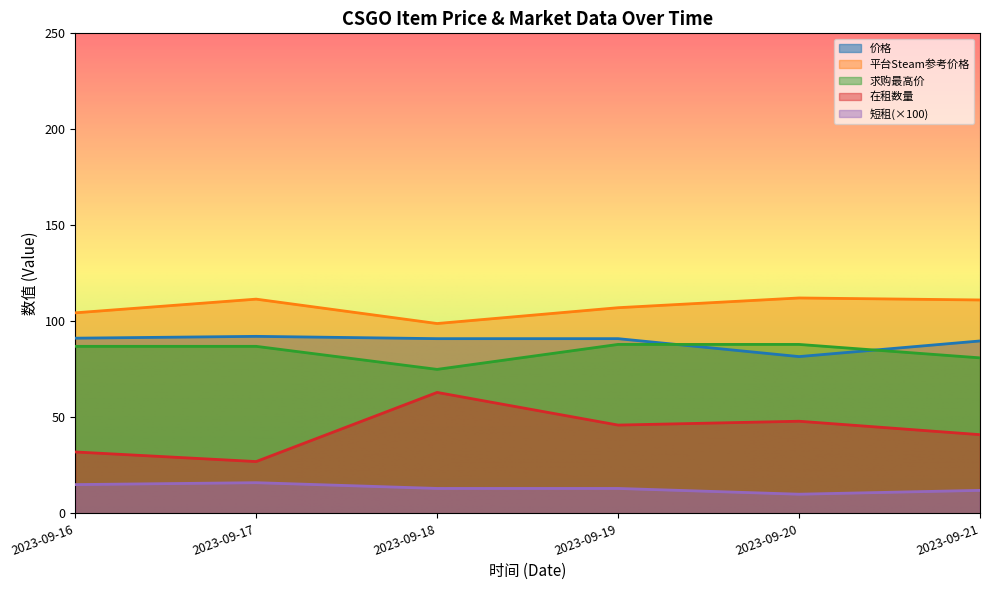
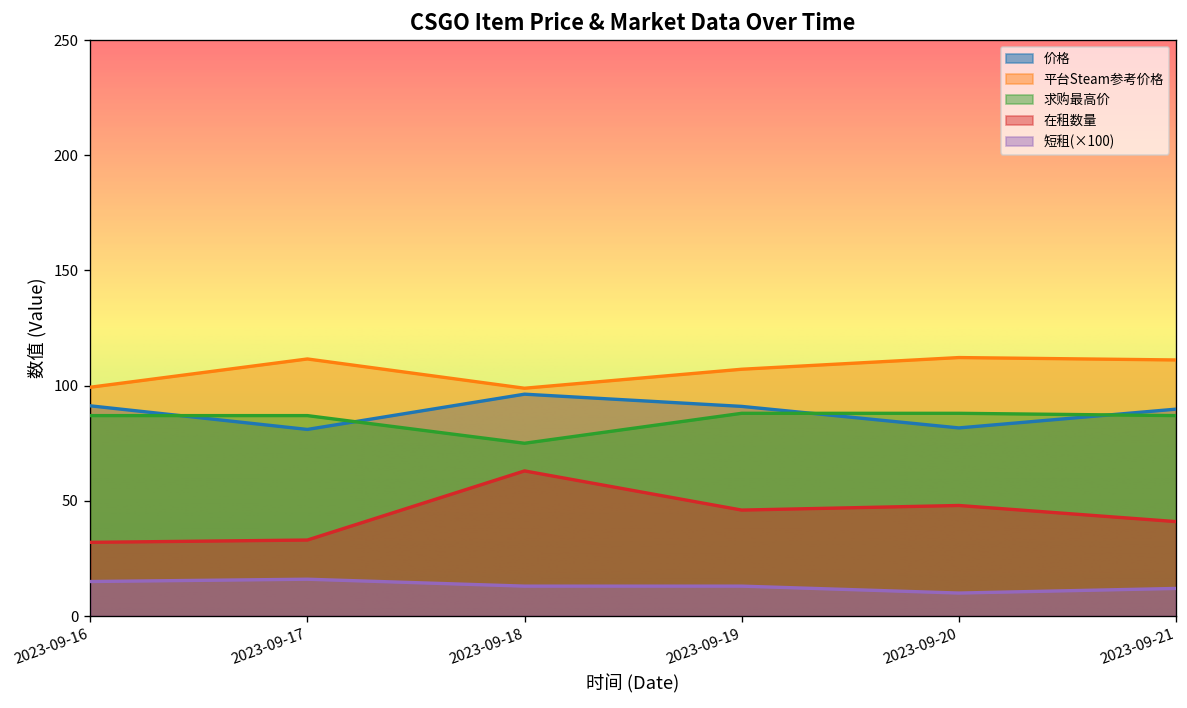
  {
    "价格": {
      "2023-09-16": 91,
-     "2023-09-17": 92,
-     "2023-09-18": 91,
+     "2023-09-17": 81,
+     "2023-09-18": 96,
      "2023-09-19": 91,
      "2023-09-20": 82,
      "2023-09-21": 90
    },
    "平台Steam参考价格": {
-     "2023-09-16": 104,
+     "2023-09-16": 99,
      "2023-09-17": 112,
      "2023-09-18": 99,
      "2023-09-19": 107,
      "2023-09-20": 112,
      "2023-09-21": 111
    },
    "求购最高价": {
      "2023-09-16": 87,
      "2023-09-17": 87,
      "2023-09-18": 75,
      "2023-09-19": 88,
      "2023-09-20": 88,
-     "2023-09-21": 81
+     "2023-09-21": 87
    },
    "在租数量": {
      "2023-09-16": 32,
-     "2023-09-17": 27,
+     "2023-09-17": 33,
      "2023-09-18": 63,
      "2023-09-19": 46,
      "2023-09-20": 48,
      "2023-09-21": 41
    },
    "短租(×100)": {
      "2023-09-16": 15,
      "2023-09-17": 16,
      "2023-09-18": 13,
      "2023-09-19": 13,
      "2023-09-20": 10,
      "2023-09-21": 12
    }
  }
